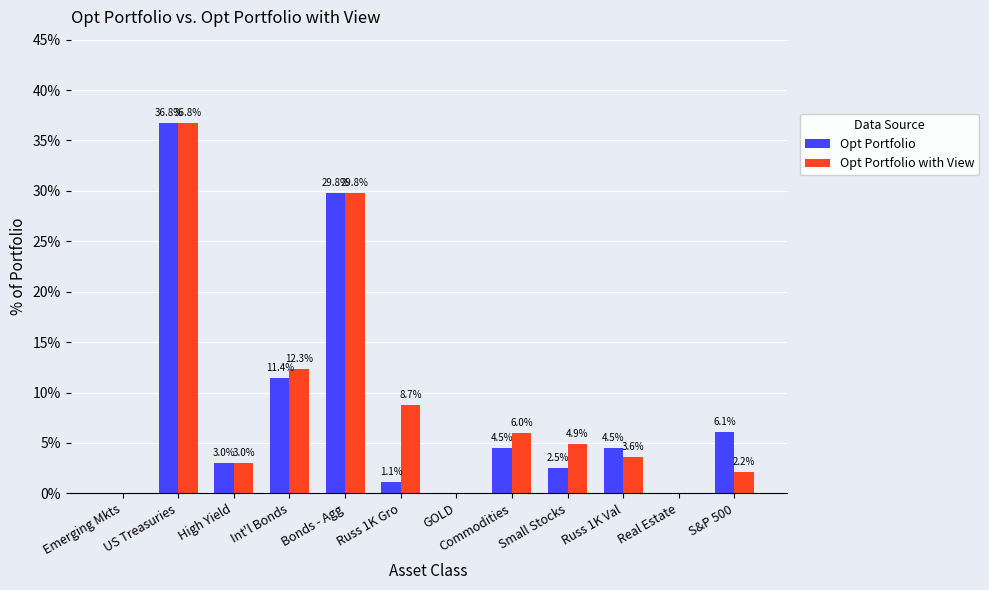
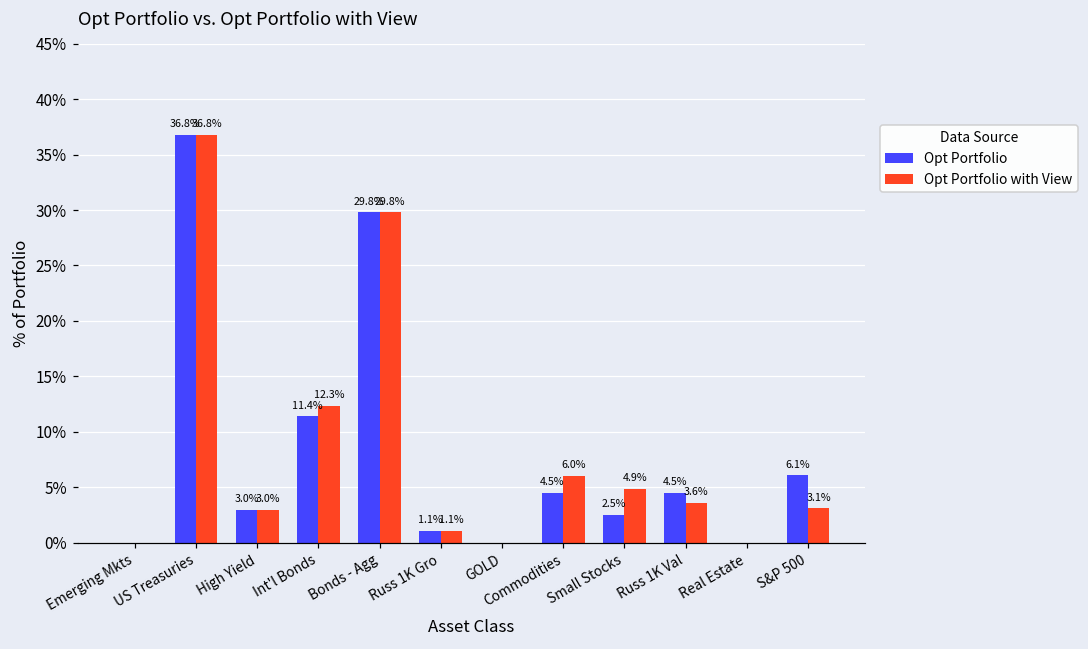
  {
    "Opt Portfolio": {
      "High Yield": "3.0%",
      "Int'l Bonds": "11.4%",
      "Russ 1K Gro": "1.1%",
      "Commodities": "4.5%",
      "Small Stocks": "2.5%",
      "Russ 1K Val": "4.5%",
      "S&P 500": "6.1%"
    },
    "Opt Portfolio with View": {
      "High Yield": "3.0%",
      "Int'l Bonds": "12.3%",
-     "Russ 1K Gro": "8.7%",
+     "Russ 1K Gro": "1.1%",
      "Commodities": "6.0%",
      "Small Stocks": "4.9%",
      "Russ 1K Val": "3.6%",
-     "S&P 500": "2.2%"
+     "S&P 500": "3.1%"
    }
  }
